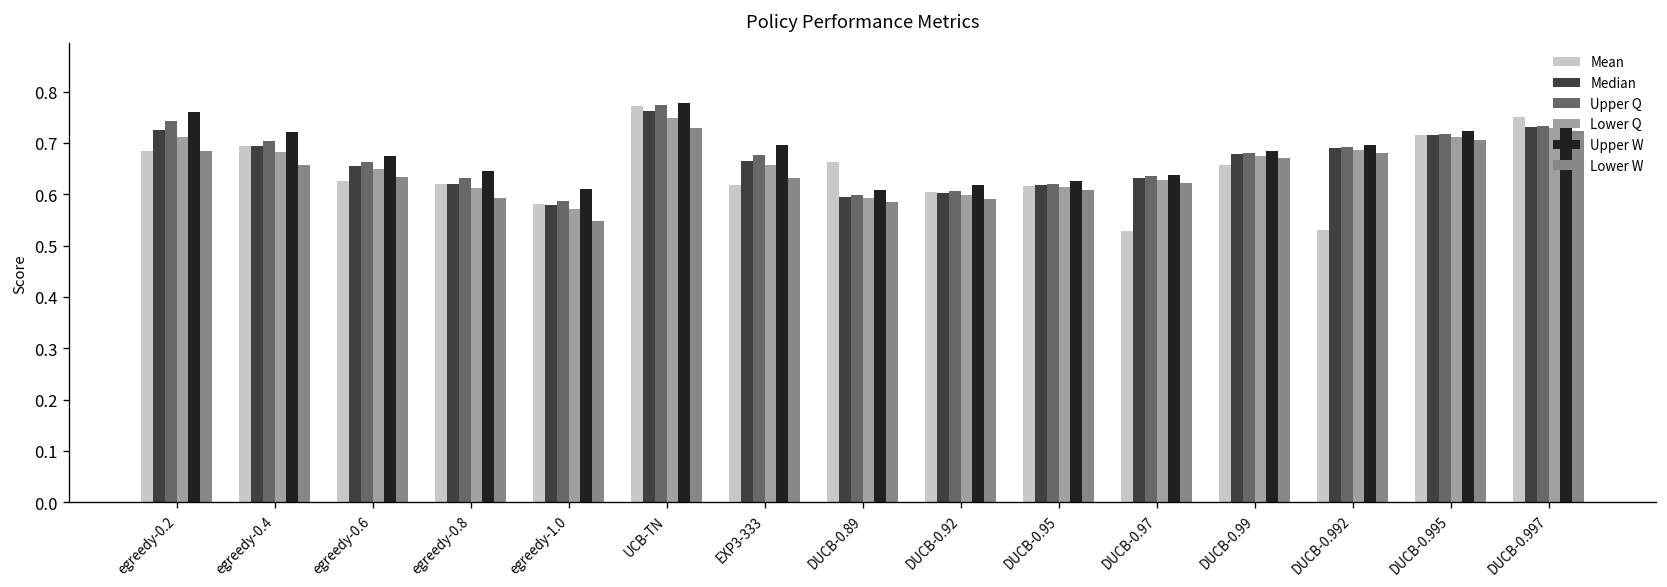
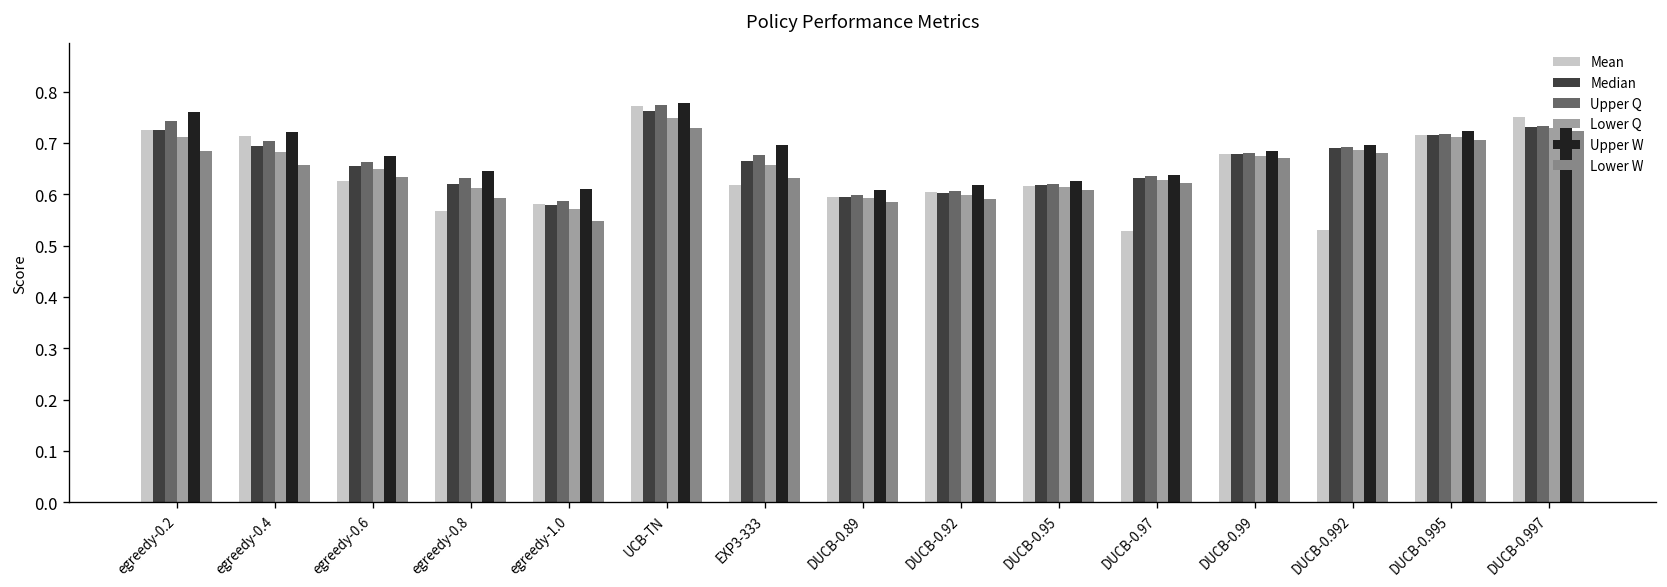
  {
    "Mean": {
-     "egreedy-0.2": 0.68,
-     "egreedy-0.4": 0.69,
+     "egreedy-0.2": 0.73,
+     "egreedy-0.4": 0.71,
      "egreedy-0.6": 0.63,
-     "egreedy-0.8": 0.62,
+     "egreedy-0.8": 0.57,
      "egreedy-1.0": 0.58,
      "UCB-TN": 0.77,
      "EXP3-333": 0.62,
-     "DUCB-0.89": 0.66,
+     "DUCB-0.89": 0.59,
      "DUCB-0.92": 0.60,
      "DUCB-0.95": 0.62,
      "DUCB-0.97": 0.53,
-     "DUCB-0.99": 0.66,
+     "DUCB-0.99": 0.68,
      "DUCB-0.992": 0.53,
      "DUCB-0.995": 0.71,
      "DUCB-0.997": 0.75
    }
  }
